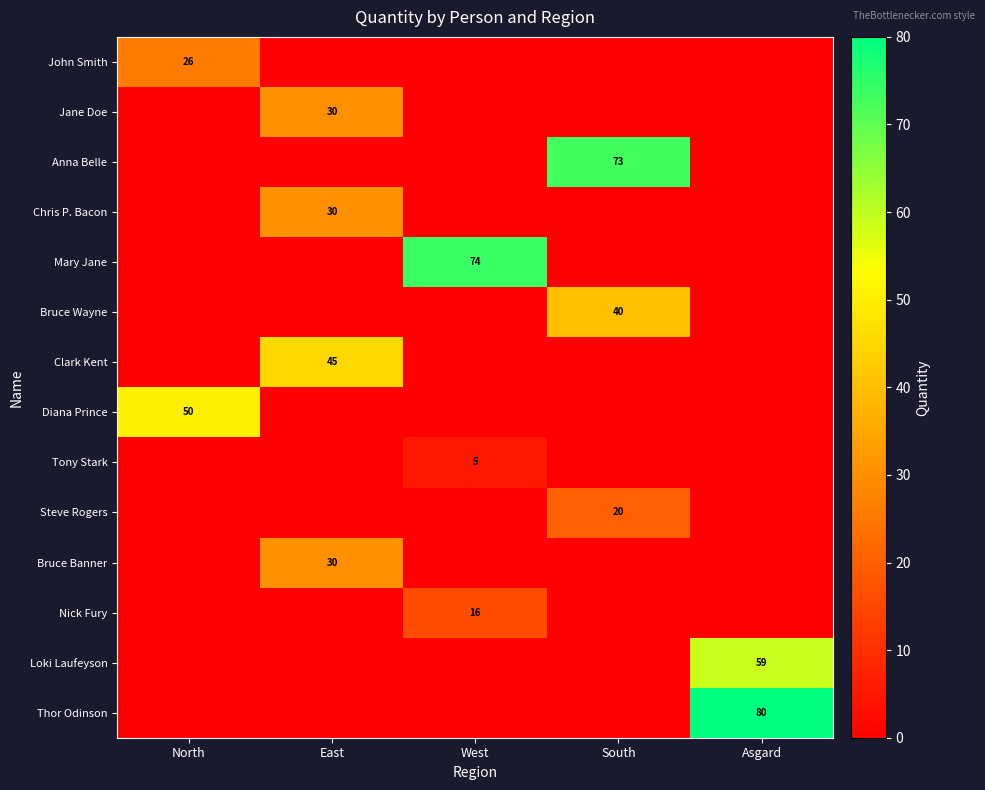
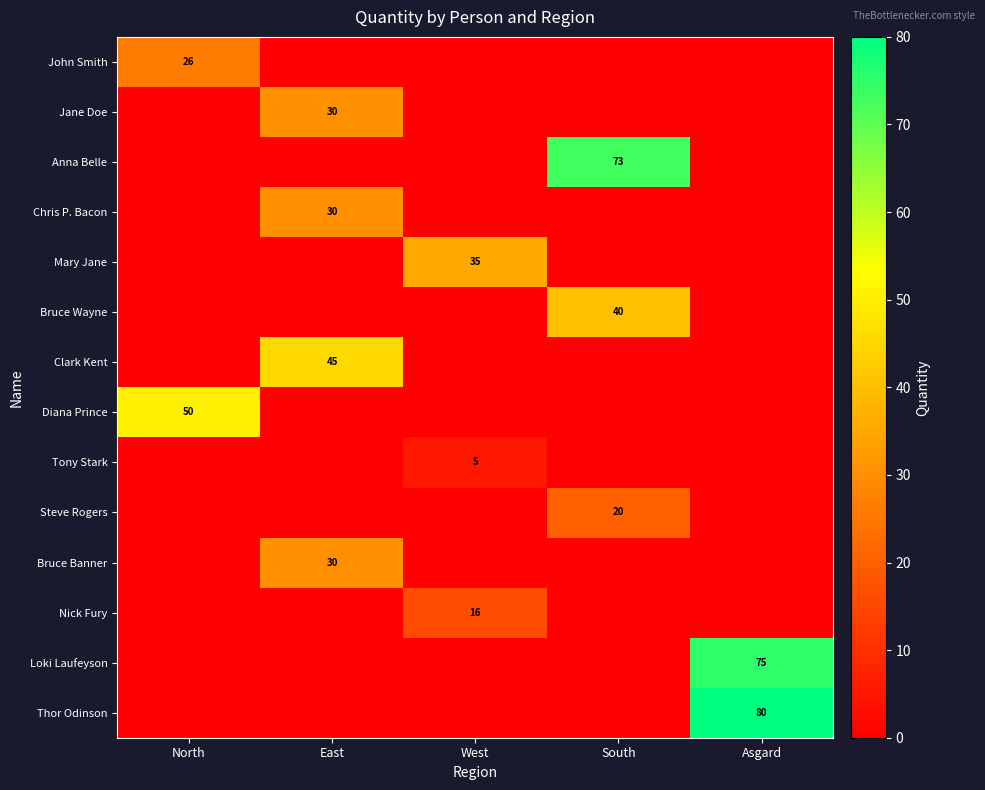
  {
    "John Smith": {
      "North": 26
    },
    "Jane Doe": {
      "East": 30
    },
    "Anna Belle": {
      "South": 73
    },
    "Chris P. Bacon": {
      "East": 30
    },
    "Mary Jane": {
-     "West": 74
+     "West": 35
    },
    "Bruce Wayne": {
      "South": 40
    },
    "Clark Kent": {
      "East": 45
    },
    "Diana Prince": {
      "North": 50
    },
    "Tony Stark": {
      "West": 5
    },
    "Steve Rogers": {
      "South": 20
    },
    "Bruce Banner": {
      "East": 30
    },
    "Nick Fury": {
      "West": 16
    },
    "Loki Laufeyson": {
-     "Asgard": 59
+     "Asgard": 75
    },
    "Thor Odinson": {
      "Asgard": 80
    }
  }
